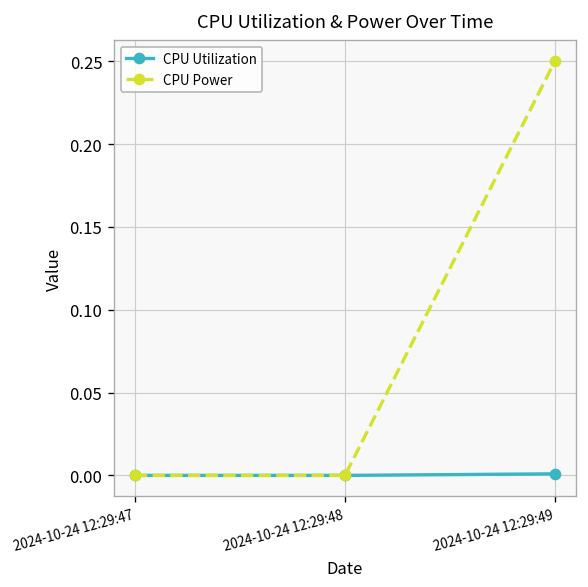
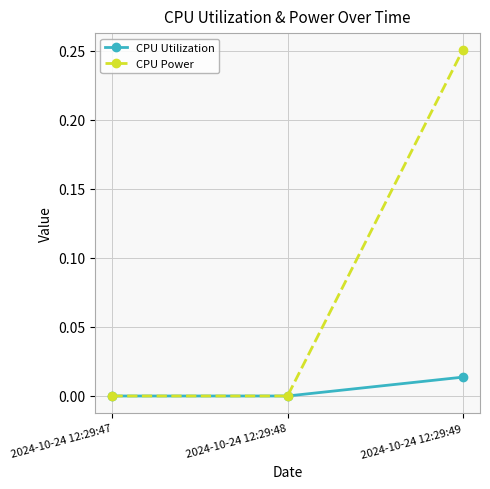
  {
    "CPU Utilization": {
-     "2024-10-24 12:29:49": 0.001
+     "2024-10-24 12:29:49": 0.014
    },
    "CPU Power": {
      "2024-10-24 12:29:49": 0.250
    }
  }
